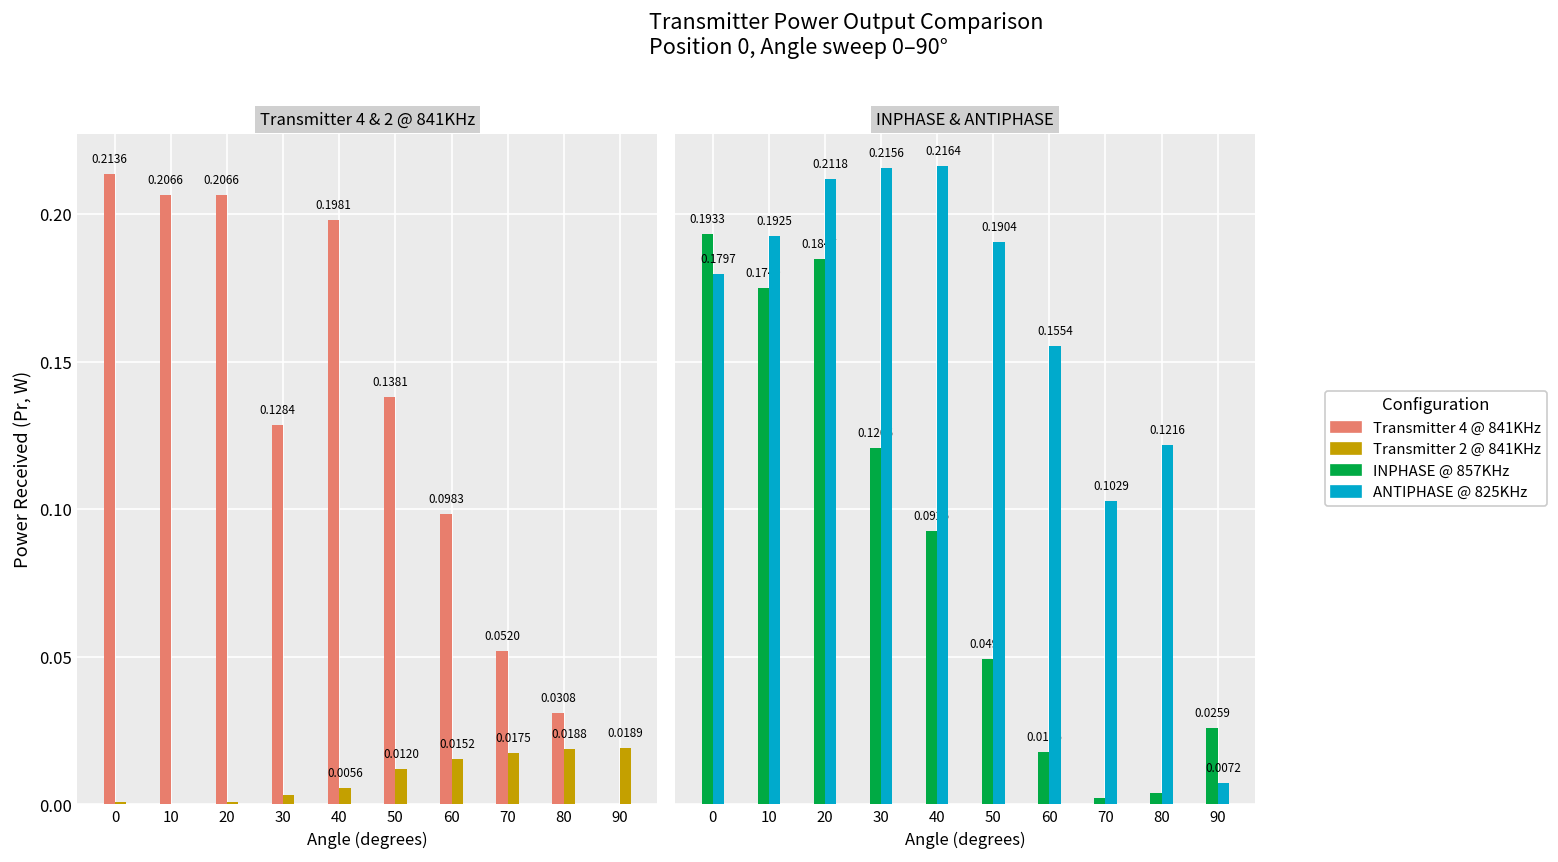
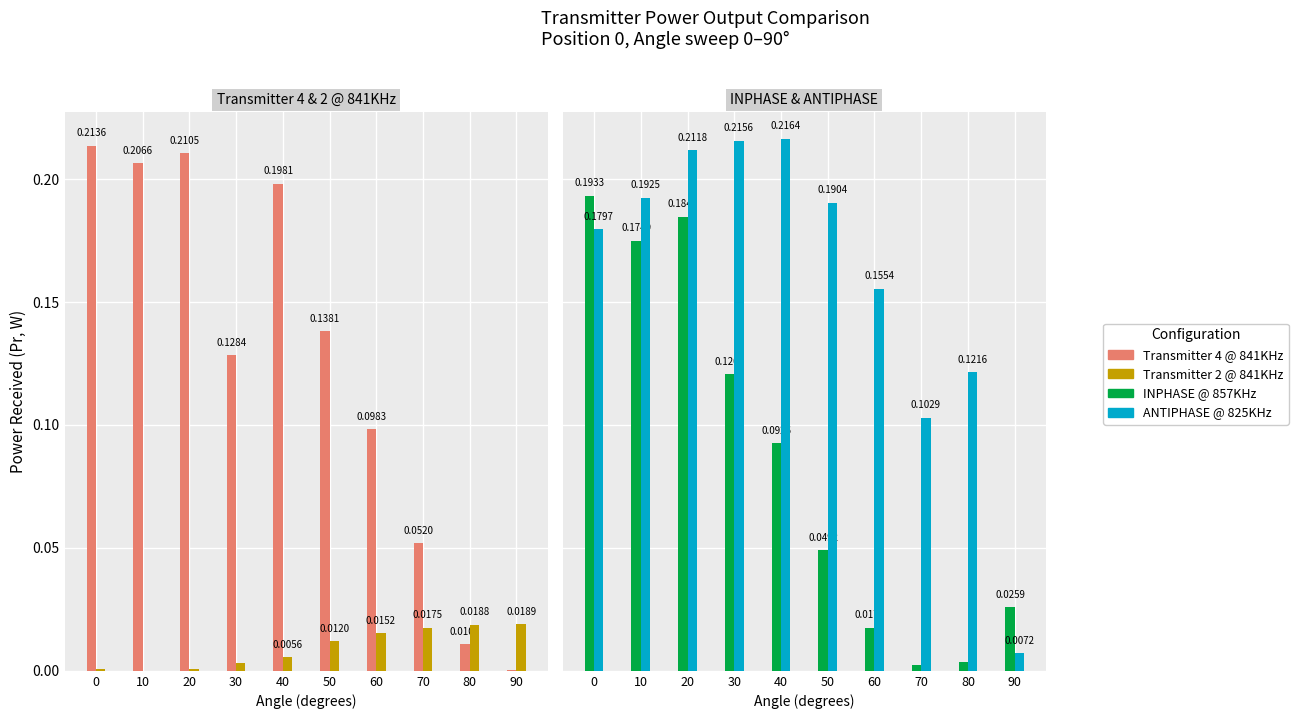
  {
    "Transmitter 4 & 2 @ 841KHz": {
      "Transmitter 4 @ 841KHz": {
        "0": 0.2136,
        "10": 0.2066,
-       "20": 0.2066,
+       "20": 0.2105,
        "30": 0.1284,
        "40": 0.1981,
        "50": 0.1381,
        "60": 0.0983,
        "70": 0.0520,
-       "80": 0.0308
+       "80": 0.0109
      },
      "Transmitter 2 @ 841KHz": {
        "40": 0.0056,
        "50": 0.0120,
        "60": 0.0152,
        "70": 0.0175,
        "80": 0.0188,
        "90": 0.0189
      }
    },
    "INPHASE & ANTIPHASE": {
      "INPHASE @ 857KHz": {
        "0": 0.1933,
        "10": 0.1749,
        "20": 0.1847,
        "30": 0.1206,
        "40": 0.0926,
        "50": 0.0492,
        "60": 0.0176,
        "90": 0.0259
      },
      "ANTIPHASE @ 825KHz": {
        "0": 0.1797,
        "10": 0.1925,
        "20": 0.2118,
        "30": 0.2156,
        "40": 0.2164,
        "50": 0.1904,
        "60": 0.1554,
        "70": 0.1029,
        "80": 0.1216,
        "90": 0.0072
      }
    }
  }
